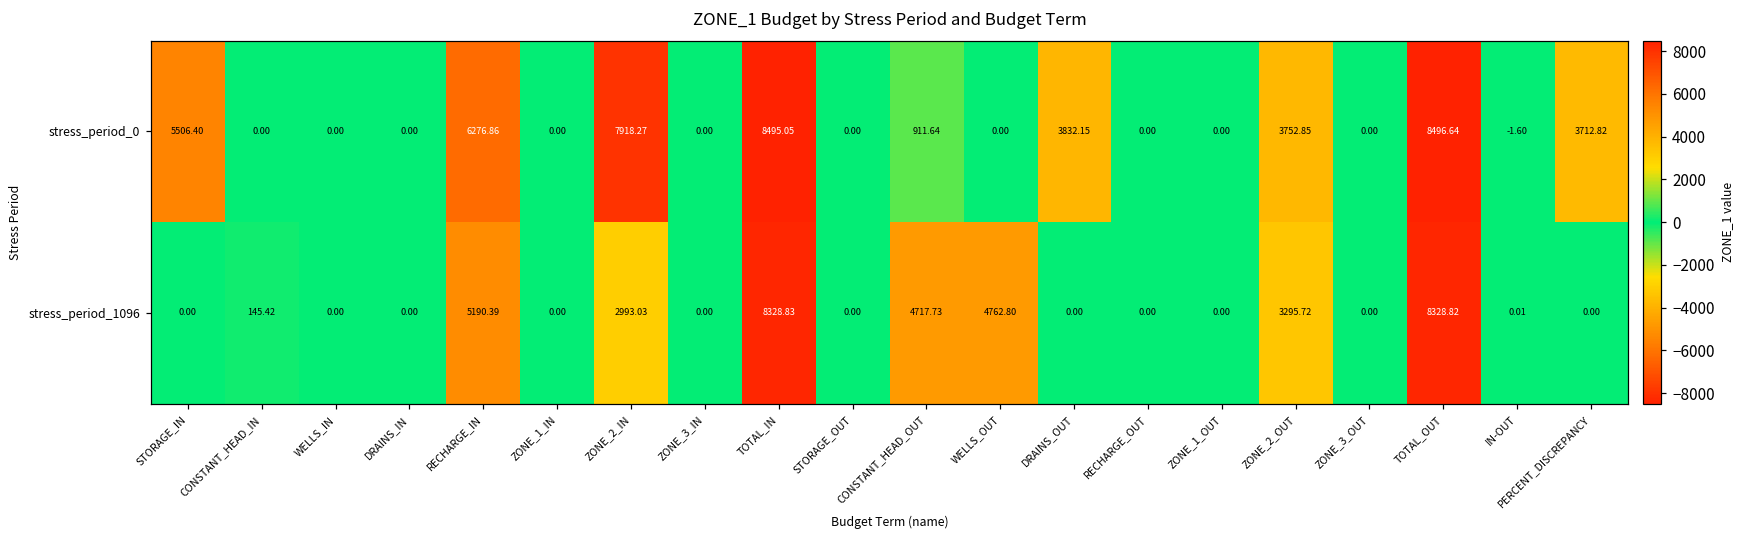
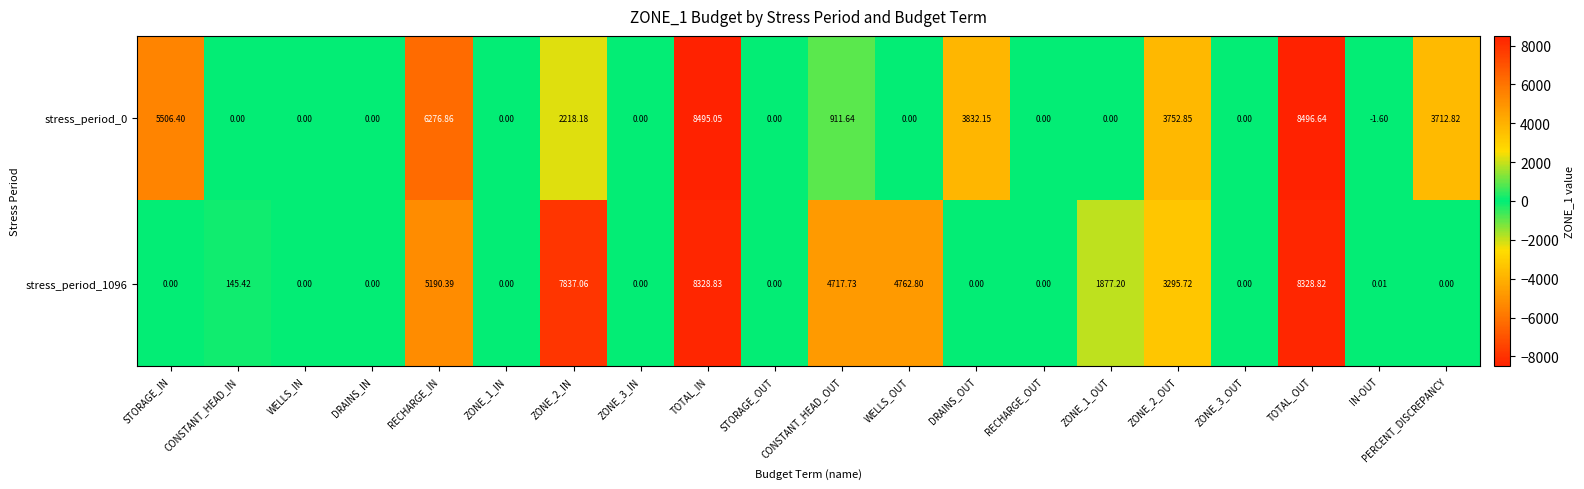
  {
    "stress_period_0": {
      "STORAGE_IN": 5506.40,
      "CONSTANT_HEAD_IN": 0.00,
      "WELLS_IN": 0.00,
      "DRAINS_IN": 0.00,
      "RECHARGE_IN": 6276.86,
      "ZONE_1_IN": 0.00,
-     "ZONE_2_IN": 7918.27,
+     "ZONE_2_IN": 2218.18,
      "ZONE_3_IN": 0.00,
      "TOTAL_IN": 8495.05,
      "STORAGE_OUT": 0.00,
      "CONSTANT_HEAD_OUT": 911.64,
      "WELLS_OUT": 0.00,
      "DRAINS_OUT": 3832.15,
      "RECHARGE_OUT": 0.00,
      "ZONE_1_OUT": 0.00,
      "ZONE_2_OUT": 3752.85,
      "ZONE_3_OUT": 0.00,
      "TOTAL_OUT": 8496.64,
      "IN-OUT": -1.60,
      "PERCENT_DISCREPANCY": 3712.82
    },
    "stress_period_1096": {
      "STORAGE_IN": 0.00,
      "CONSTANT_HEAD_IN": 145.42,
      "WELLS_IN": 0.00,
      "DRAINS_IN": 0.00,
      "RECHARGE_IN": 5190.39,
      "ZONE_1_IN": 0.00,
-     "ZONE_2_IN": 2993.03,
+     "ZONE_2_IN": 7837.06,
      "ZONE_3_IN": 0.00,
      "TOTAL_IN": 8328.83,
      "STORAGE_OUT": 0.00,
      "CONSTANT_HEAD_OUT": 4717.73,
      "WELLS_OUT": 4762.80,
      "DRAINS_OUT": 0.00,
      "RECHARGE_OUT": 0.00,
-     "ZONE_1_OUT": 0.00,
+     "ZONE_1_OUT": 1877.20,
      "ZONE_2_OUT": 3295.72,
      "ZONE_3_OUT": 0.00,
      "TOTAL_OUT": 8328.82,
      "IN-OUT": 0.01,
      "PERCENT_DISCREPANCY": 0.00
    }
  }
